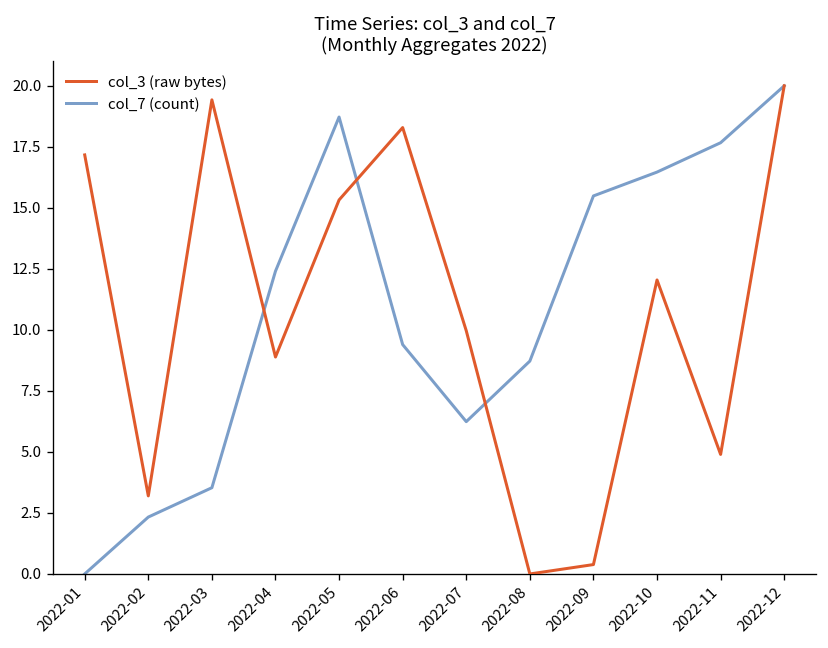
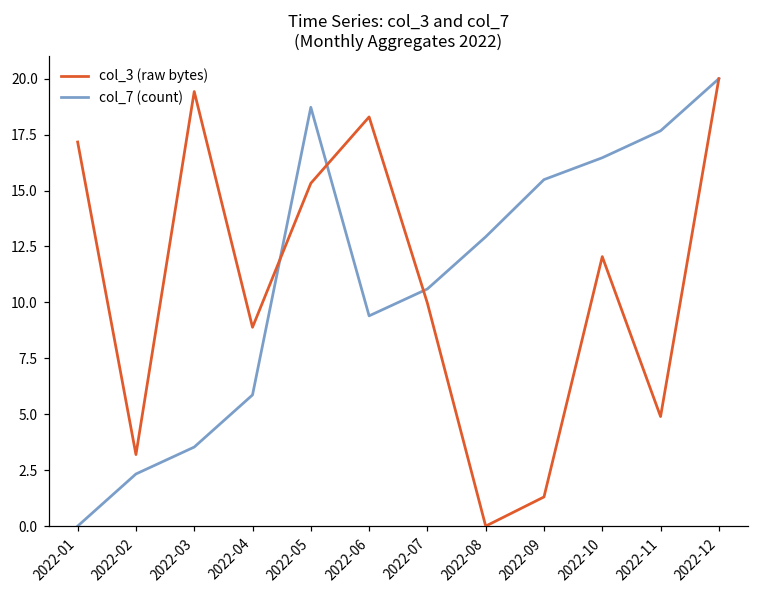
  {
    "col_3 (raw bytes)": {
      "2022-01": 17.2,
      "2022-02": 3.2,
      "2022-03": 19.4,
      "2022-04": 8.9,
      "2022-05": 15.3,
      "2022-06": 18.3,
      "2022-07": 10.0,
      "2022-08": 0.0,
-     "2022-09": 0.4,
+     "2022-09": 1.3,
      "2022-10": 12.0,
      "2022-11": 4.9
    },
    "col_7 (count)": {
      "2022-01": 0.0,
      "2022-02": 2.3,
      "2022-03": 3.5,
-     "2022-04": 12.4,
+     "2022-04": 5.9,
      "2022-05": 18.7,
      "2022-06": 9.4,
-     "2022-07": 6.2,
-     "2022-08": 8.7,
+     "2022-07": 10.6,
+     "2022-08": 12.9,
      "2022-09": 15.5,
      "2022-10": 16.5,
      "2022-11": 17.7
    }
  }
